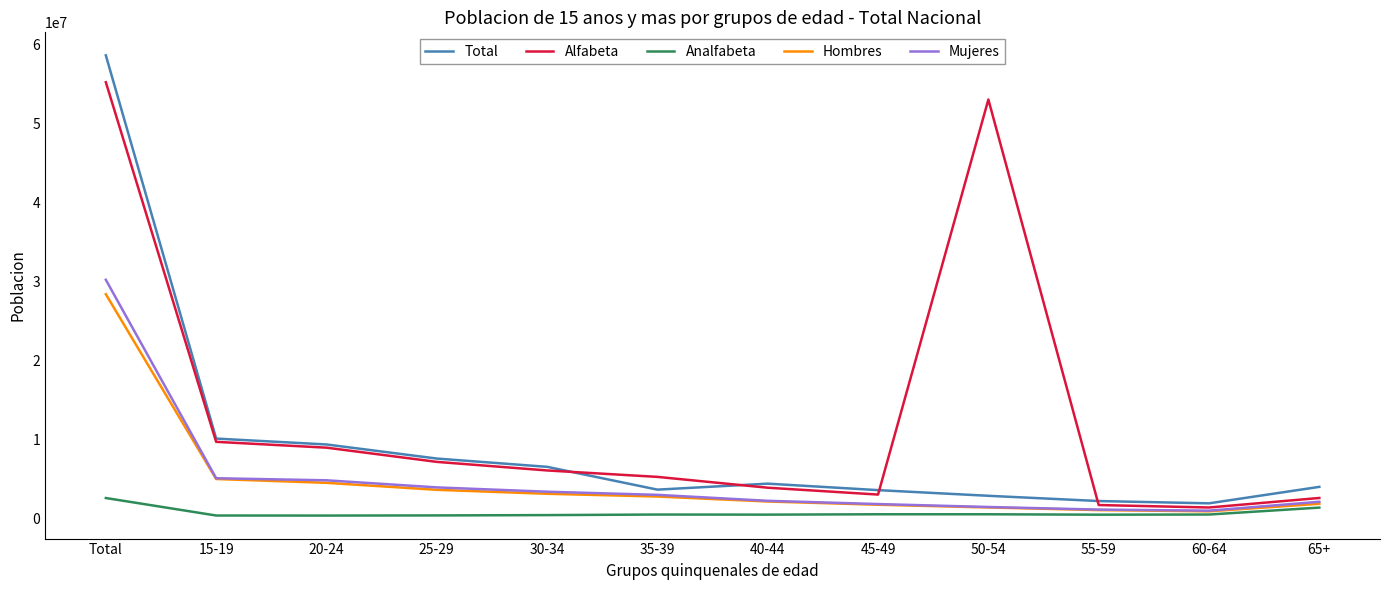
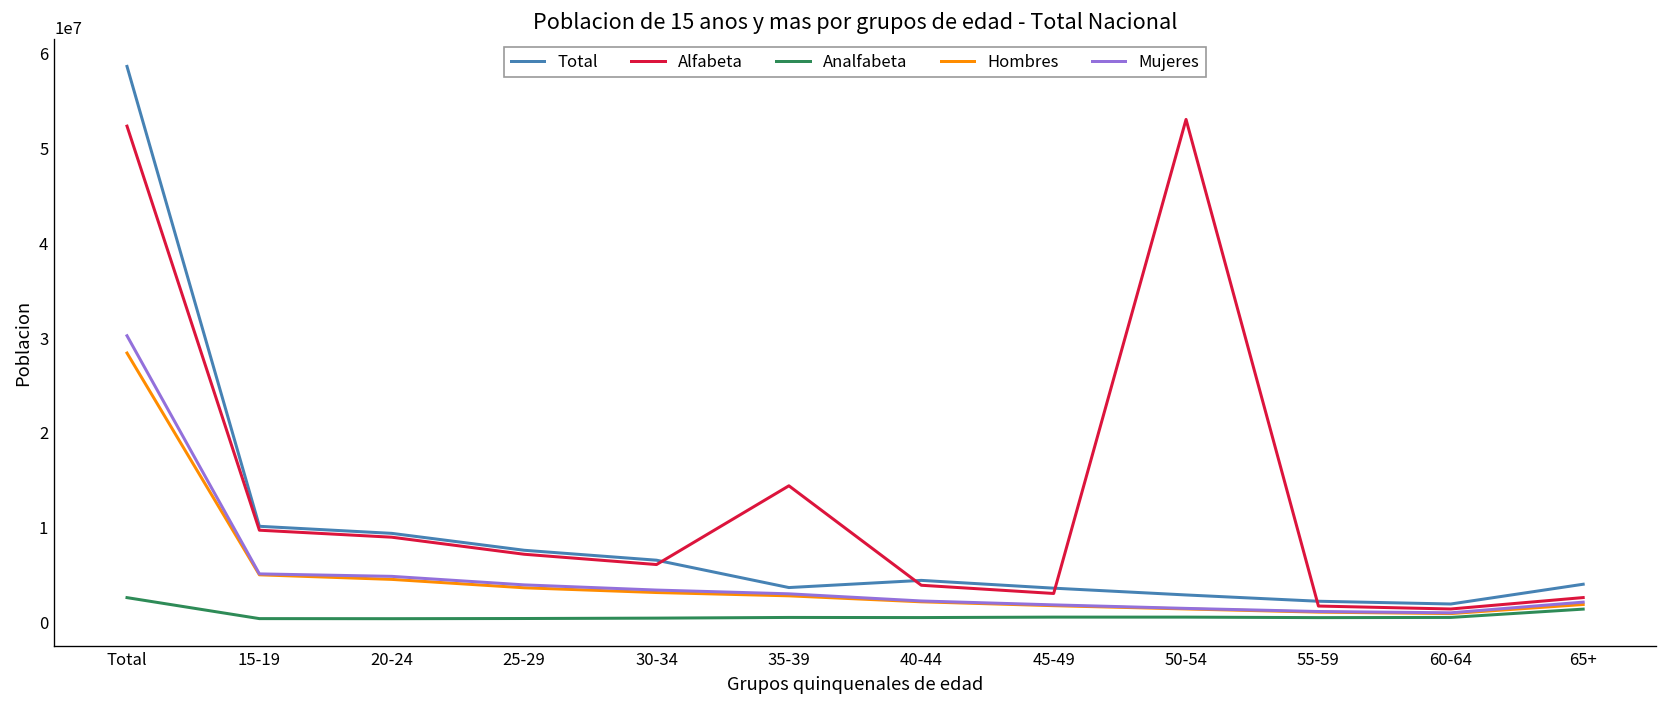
  {
    "Total": {
      "Total": 59000000,
      "15-19": 10000000,
      "20-24": 9000000,
      "25-29": 8000000,
      "30-34": 7000000,
      "35-39": 4000000,
      "40-44": 4000000,
      "45-49": 4000000,
      "50-54": 3000000,
      "55-59": 2000000,
      "60-64": 2000000,
      "65+": 4000000
    },
    "Alfabeta": {
-     "Total": 55000000,
+     "Total": 52000000,
      "15-19": 10000000,
      "20-24": 9000000,
      "25-29": 7000000,
      "30-34": 6000000,
-     "35-39": 5000000,
+     "35-39": 14000000,
      "40-44": 4000000,
      "45-49": 3000000,
      "50-54": 53000000,
      "55-59": 2000000,
      "60-64": 1000000,
      "65+": 3000000
    },
    "Analfabeta": {
      "Total": 3000000,
      "15-19": 0,
      "20-24": 0,
      "25-29": 0,
      "30-34": 0,
      "35-39": 1000000,
      "40-44": 1000000,
      "45-49": 1000000,
      "50-54": 1000000,
      "55-59": 1000000,
      "60-64": 1000000,
      "65+": 1000000
    },
    "Hombres": {
      "Total": 28000000
    },
    "Mujeres": {
      "Total": 30000000
    }
  }
